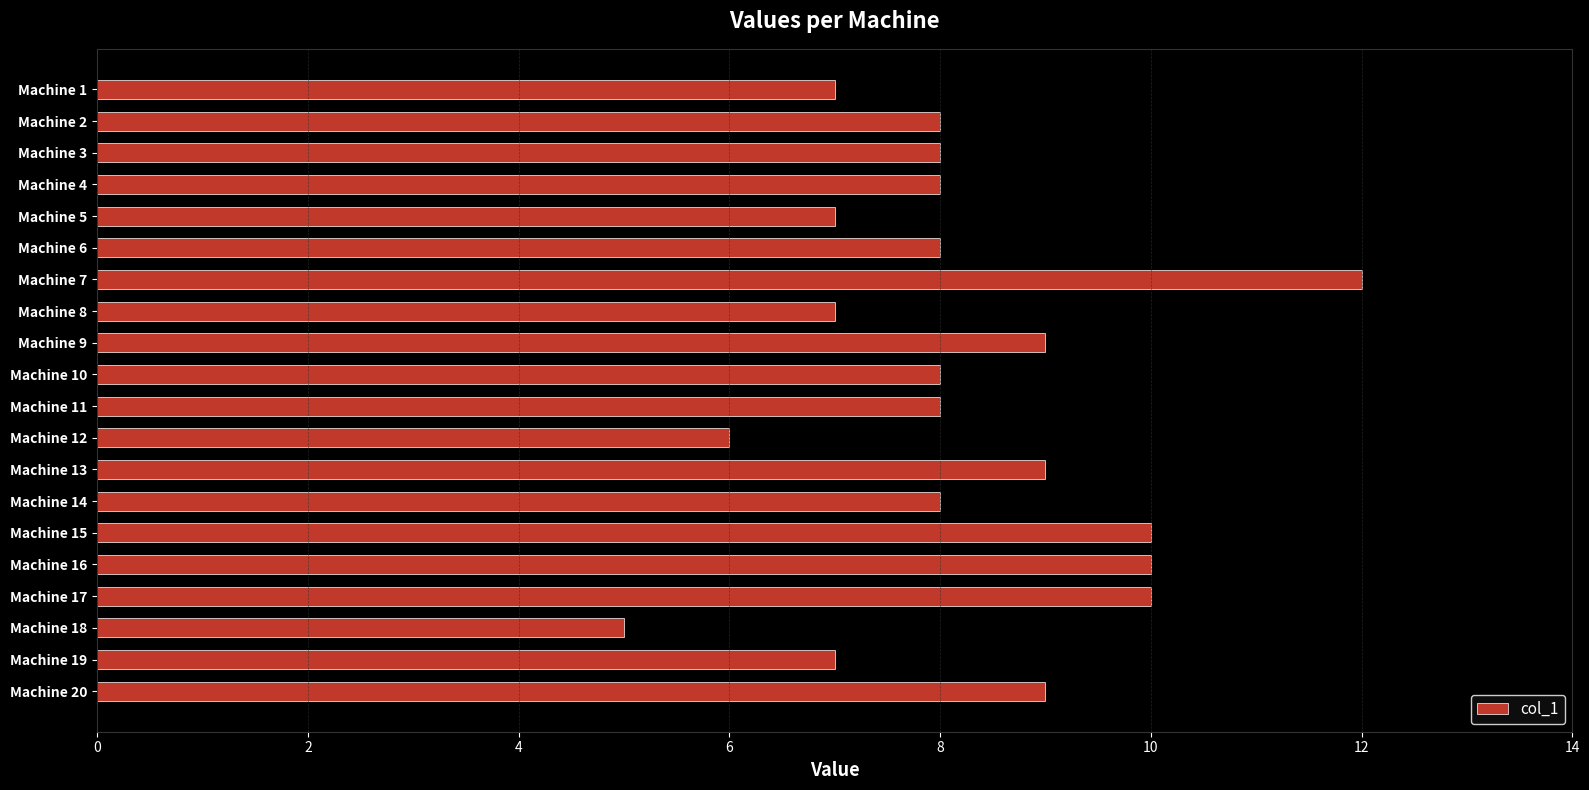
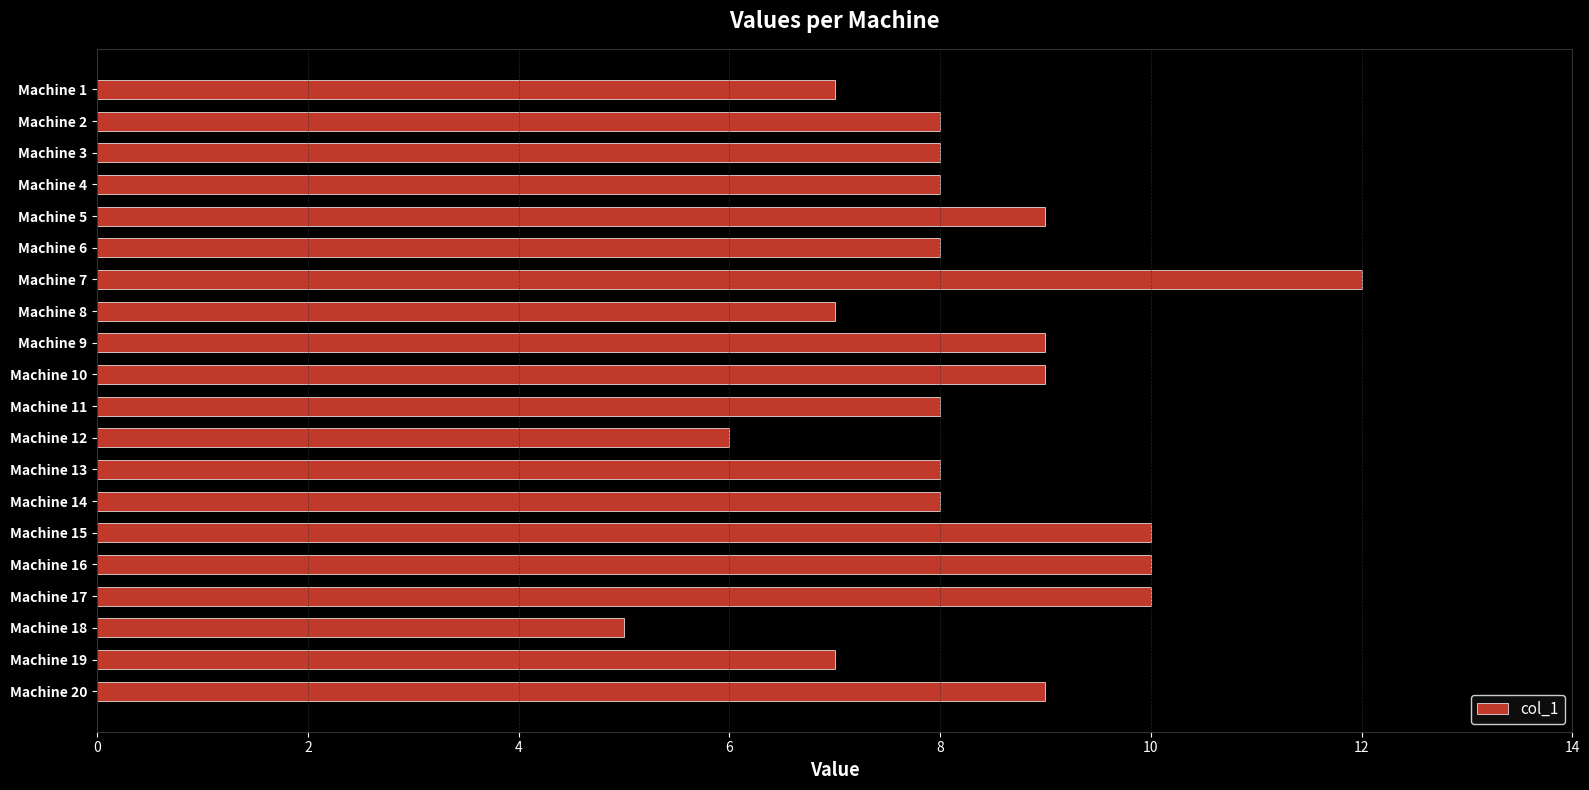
  {
    "Machine 1": 7,
    "Machine 2": 8,
    "Machine 3": 8,
    "Machine 4": 8,
-   "Machine 5": 7,
+   "Machine 5": 9,
    "Machine 6": 8,
    "Machine 7": 12,
    "Machine 8": 7,
    "Machine 9": 9,
-   "Machine 10": 8,
+   "Machine 10": 9,
    "Machine 11": 8,
    "Machine 12": 6,
-   "Machine 13": 9,
+   "Machine 13": 8,
    "Machine 14": 8,
    "Machine 15": 10,
    "Machine 16": 10,
    "Machine 17": 10,
    "Machine 18": 5,
    "Machine 19": 7,
    "Machine 20": 9
  }
